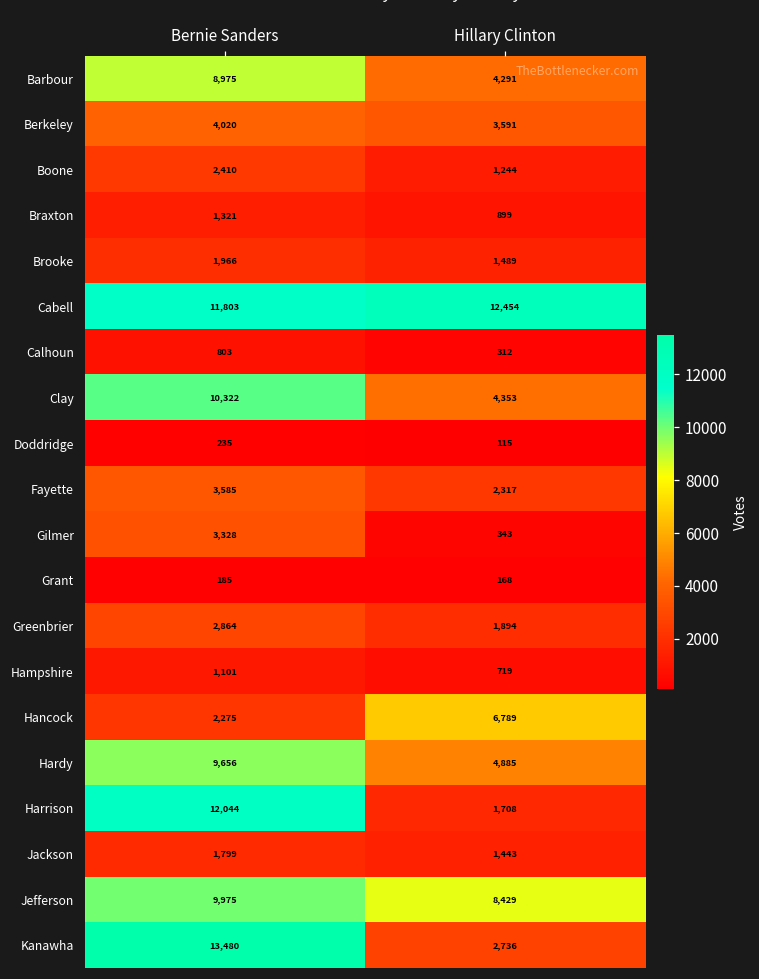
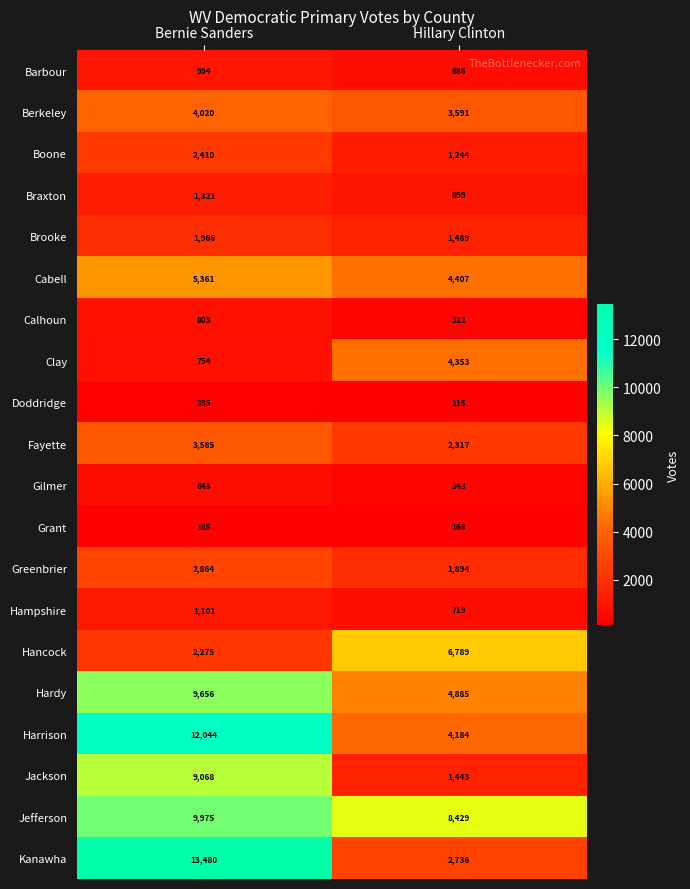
  {
    "Barbour": {
-     "Bernie Sanders": "8,975",
-     "Hillary Clinton": "4,291"
+     "Bernie Sanders": "994",
+     "Hillary Clinton": "686"
    },
    "Berkeley": {
      "Bernie Sanders": "4,020",
      "Hillary Clinton": "3,591"
    },
    "Boone": {
      "Bernie Sanders": "2,410",
      "Hillary Clinton": "1,244"
    },
    "Braxton": {
      "Bernie Sanders": "1,321",
      "Hillary Clinton": "899"
    },
    "Brooke": {
      "Bernie Sanders": "1,966",
      "Hillary Clinton": "1,489"
    },
    "Cabell": {
-     "Bernie Sanders": "11,803",
-     "Hillary Clinton": "12,454"
+     "Bernie Sanders": "5,361",
+     "Hillary Clinton": "4,407"
    },
    "Calhoun": {
      "Bernie Sanders": "803",
      "Hillary Clinton": "312"
    },
    "Clay": {
-     "Bernie Sanders": "10,322",
+     "Bernie Sanders": "754",
      "Hillary Clinton": "4,353"
    },
    "Doddridge": {
      "Bernie Sanders": "235",
      "Hillary Clinton": "115"
    },
    "Fayette": {
      "Bernie Sanders": "3,585",
      "Hillary Clinton": "2,317"
    },
    "Gilmer": {
-     "Bernie Sanders": "3,328",
+     "Bernie Sanders": "643",
      "Hillary Clinton": "343"
    },
    "Grant": {
      "Bernie Sanders": "185",
      "Hillary Clinton": "168"
    },
    "Greenbrier": {
      "Bernie Sanders": "2,864",
      "Hillary Clinton": "1,894"
    },
    "Hampshire": {
      "Bernie Sanders": "1,101",
      "Hillary Clinton": "719"
    },
    "Hancock": {
      "Bernie Sanders": "2,275",
      "Hillary Clinton": "6,789"
    },
    "Hardy": {
      "Bernie Sanders": "9,656",
      "Hillary Clinton": "4,885"
    },
    "Harrison": {
      "Bernie Sanders": "12,044",
-     "Hillary Clinton": "1,708"
+     "Hillary Clinton": "4,184"
    },
    "Jackson": {
-     "Bernie Sanders": "1,799",
+     "Bernie Sanders": "9,068",
      "Hillary Clinton": "1,443"
    },
    "Jefferson": {
      "Bernie Sanders": "9,975",
      "Hillary Clinton": "8,429"
    },
    "Kanawha": {
      "Bernie Sanders": "13,480",
      "Hillary Clinton": "2,736"
    }
  }
